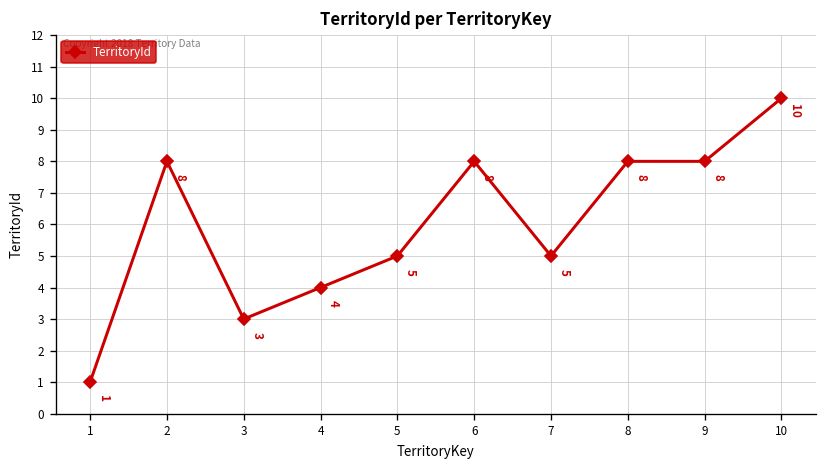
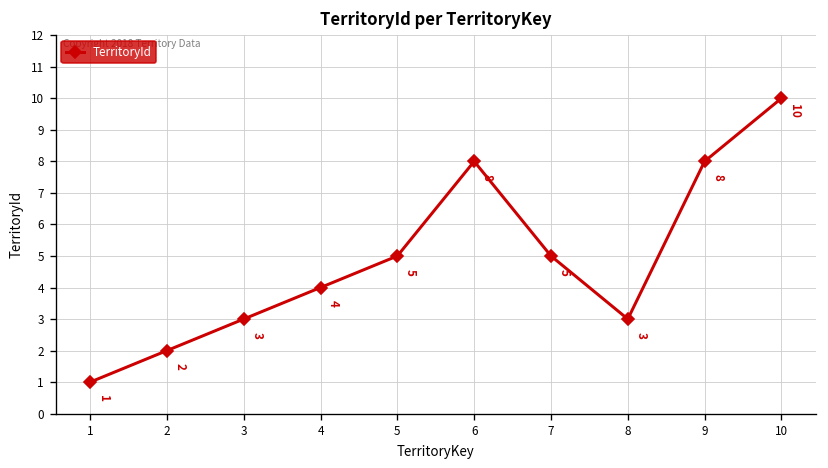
  {
    "1": 1,
-   "2": 8,
+   "2": 2,
    "3": 3,
    "4": 4,
    "5": 5,
    "6": 8,
    "7": 5,
-   "8": 8,
+   "8": 3,
    "9": 8,
    "10": 10
  }
